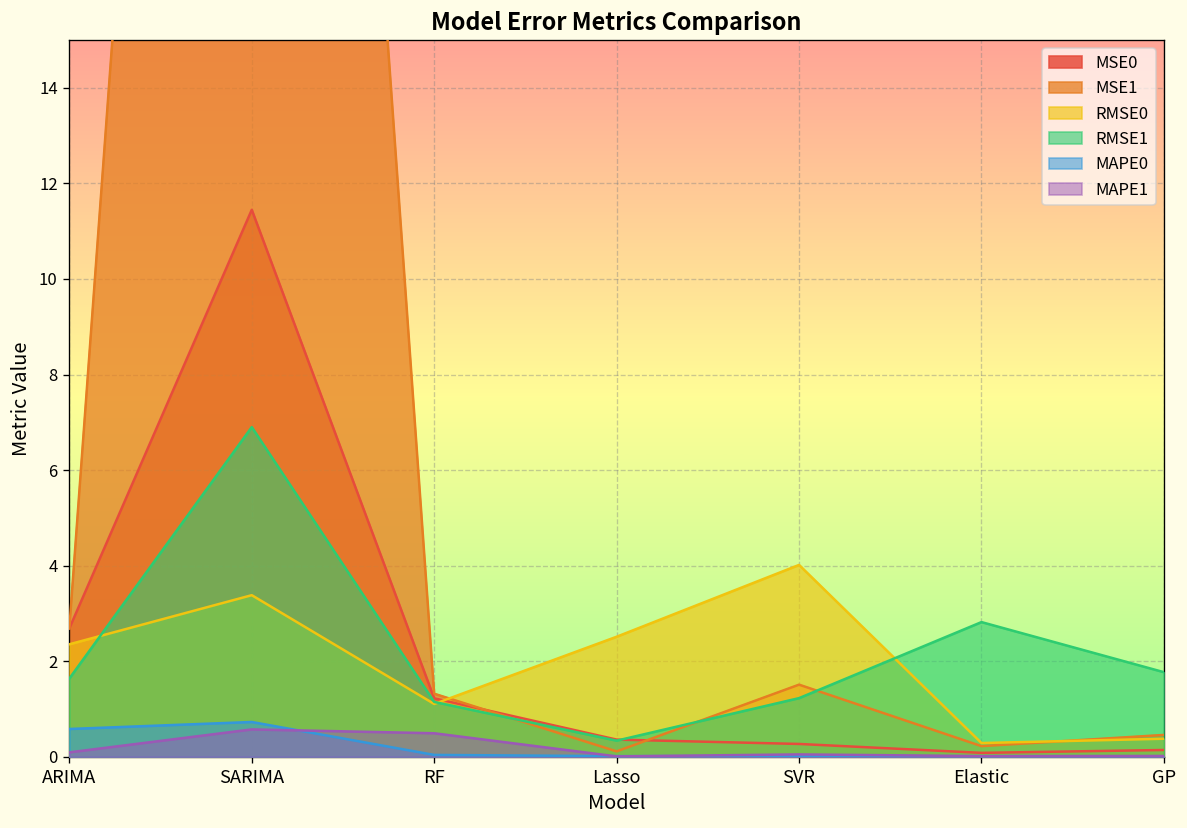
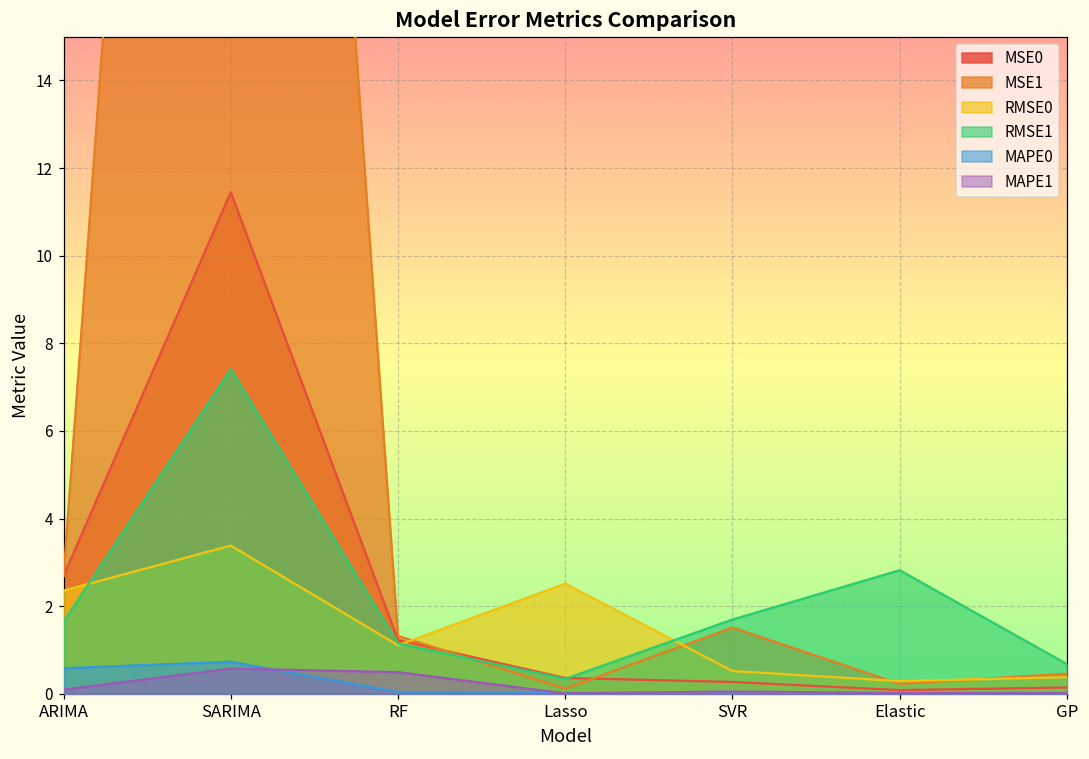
  {
    "RMSE0": {
      "ARIMA": 2.4,
      "SARIMA": 3.4,
      "Lasso": 2.5,
-     "SVR": 4.0,
+     "SVR": 0.5,
      "Elastic": 0.3,
      "GP": 0.4
    },
    "RMSE1": {
      "ARIMA": 1.6,
-     "SARIMA": 6.9,
-     "SVR": 1.2,
+     "SARIMA": 7.4,
+     "SVR": 1.7,
      "Elastic": 2.8,
-     "GP": 1.8
+     "GP": 0.7
    },
    "MAPE0": {
      "ARIMA": 0.6,
      "SARIMA": 0.7,
      "RF": 0.0
    },
    "MAPE1": {
      "ARIMA": 0.1,
      "SARIMA": 0.6,
      "RF": 0.5
    }
  }
